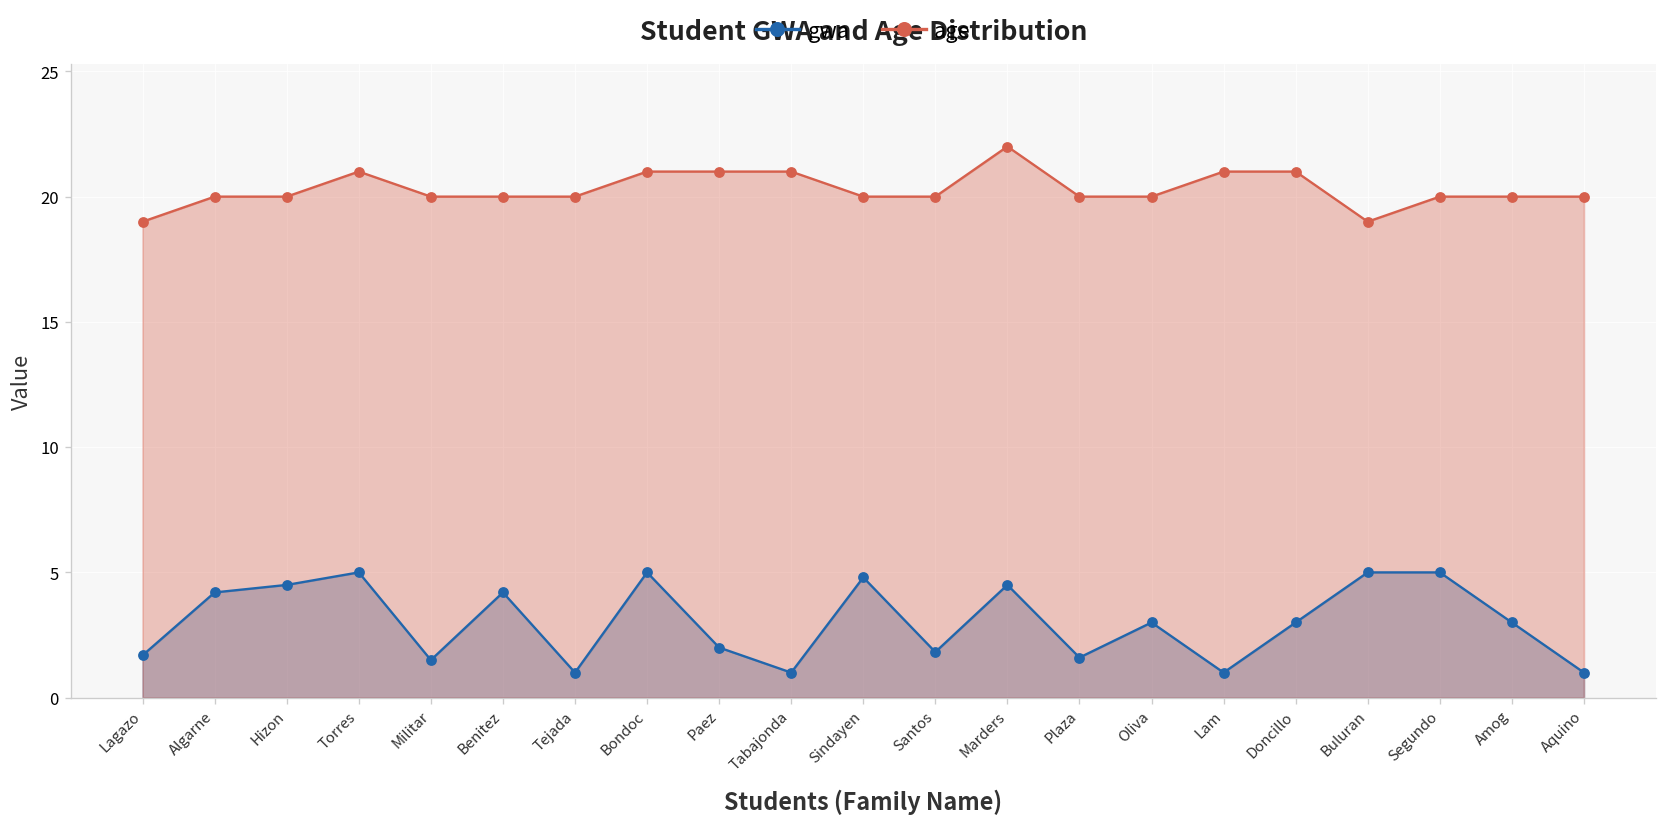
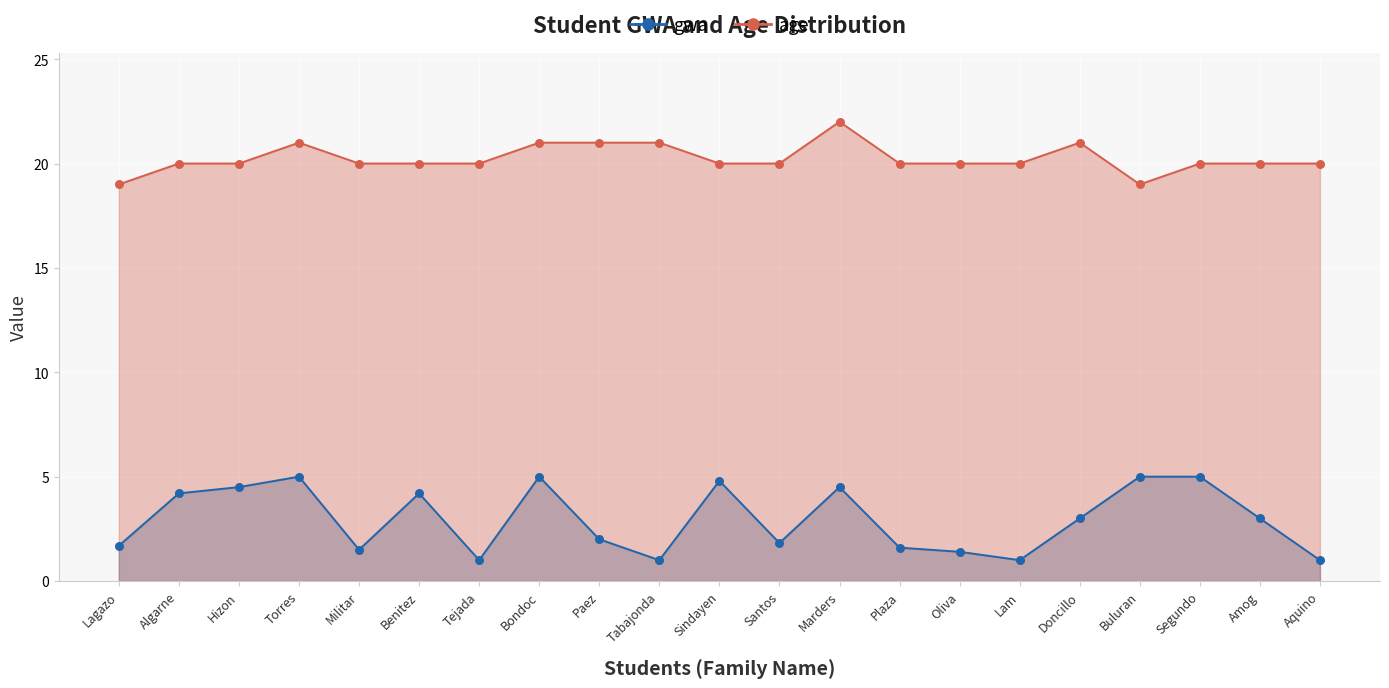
  {
    "gwa": {
      "Lagazo": 1.7,
      "Algarne": 4.2,
      "Hizon": 4.5,
      "Torres": 5.0,
      "Militar": 1.5,
      "Benitez": 4.2,
      "Tejada": 1.0,
      "Bondoc": 5.0,
      "Paez": 2.0,
      "Tabajonda": 1.0,
      "Sindayen": 4.8,
      "Santos": 1.8,
      "Marders": 4.5,
      "Plaza": 1.6,
-     "Oliva": 3.0,
+     "Oliva": 1.4,
      "Lam": 1.0,
      "Doncillo": 3.0,
      "Buluran": 5.0,
      "Segundo": 5.0,
      "Amog": 3.0,
      "Aquino": 1.0
    },
    "age": {
      "Lagazo": 19,
      "Algarne": 20,
      "Hizon": 20,
      "Torres": 21,
      "Militar": 20,
      "Benitez": 20,
      "Tejada": 20,
      "Bondoc": 21,
      "Paez": 21,
      "Tabajonda": 21,
      "Sindayen": 20,
      "Santos": 20,
      "Marders": 22,
      "Plaza": 20,
      "Oliva": 20,
-     "Lam": 21,
+     "Lam": 20,
      "Doncillo": 21,
      "Buluran": 19,
      "Segundo": 20,
      "Amog": 20,
      "Aquino": 20
    }
  }
